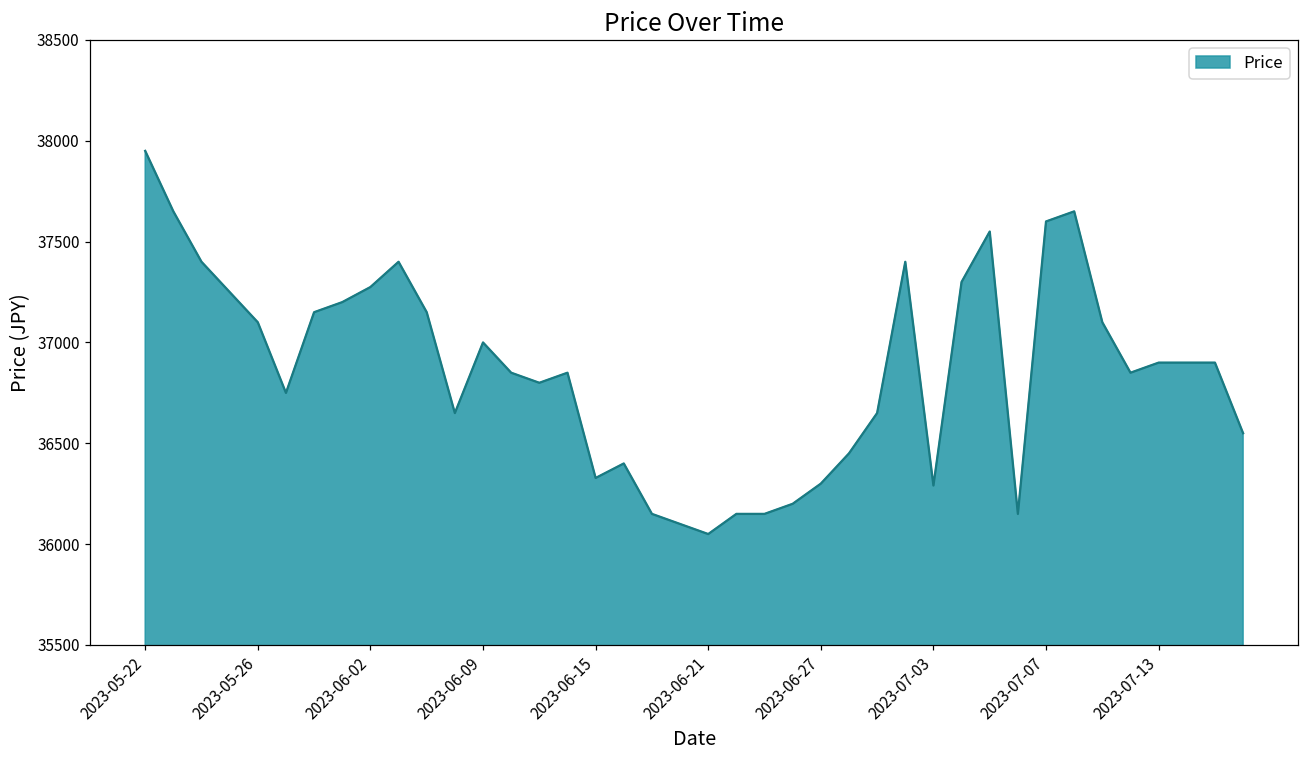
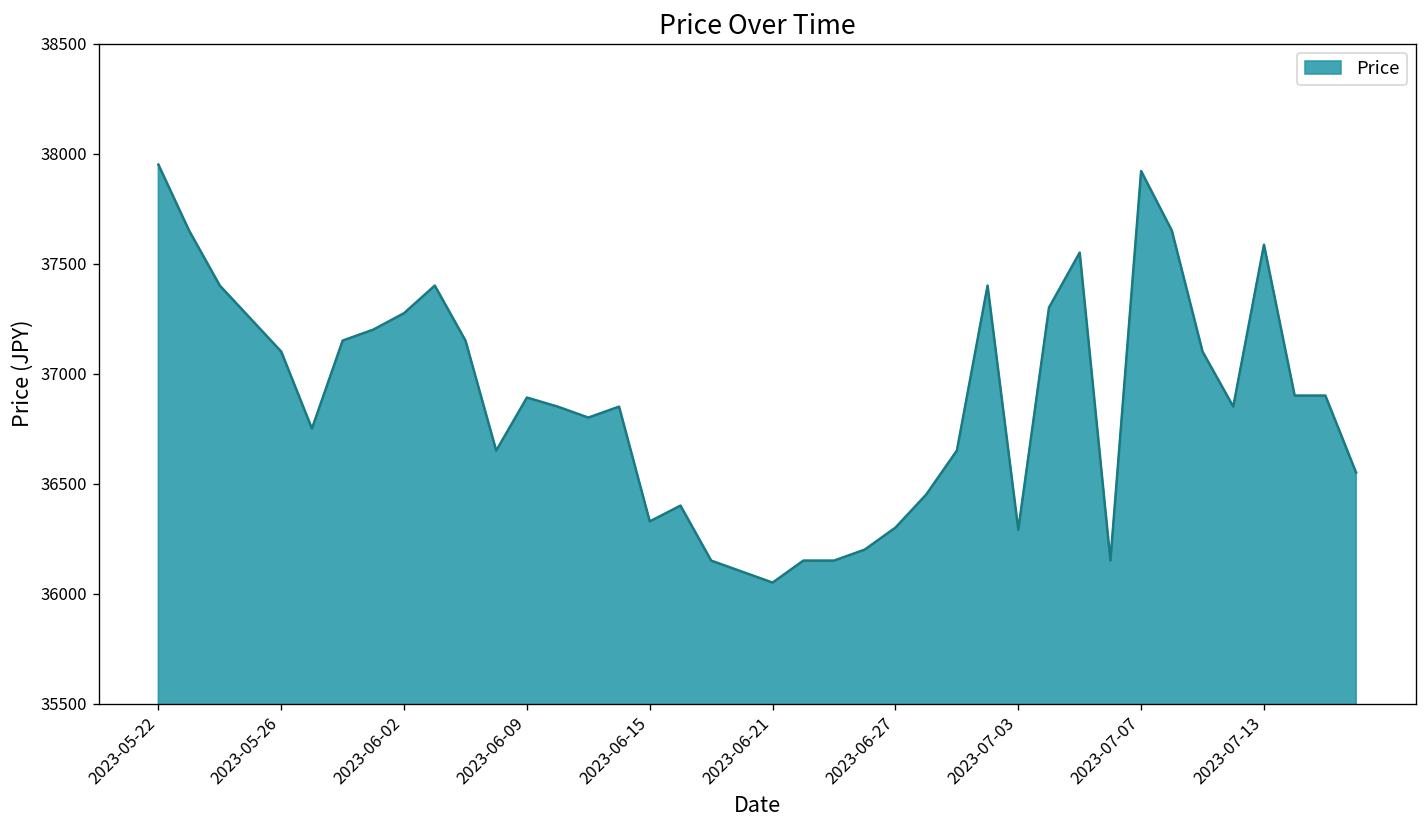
  {
    "2023-05-22": 37950,
    "2023-05-26": 37100,
    "2023-06-02": 37270,
-   "2023-06-09": 37000,
+   "2023-06-09": 36890,
    "2023-06-15": 36330,
    "2023-06-21": 36050,
    "2023-06-27": 36300,
    "2023-07-03": 36290,
-   "2023-07-07": 37600,
-   "2023-07-13": 36900
+   "2023-07-07": 37920,
+   "2023-07-13": 37590
  }
